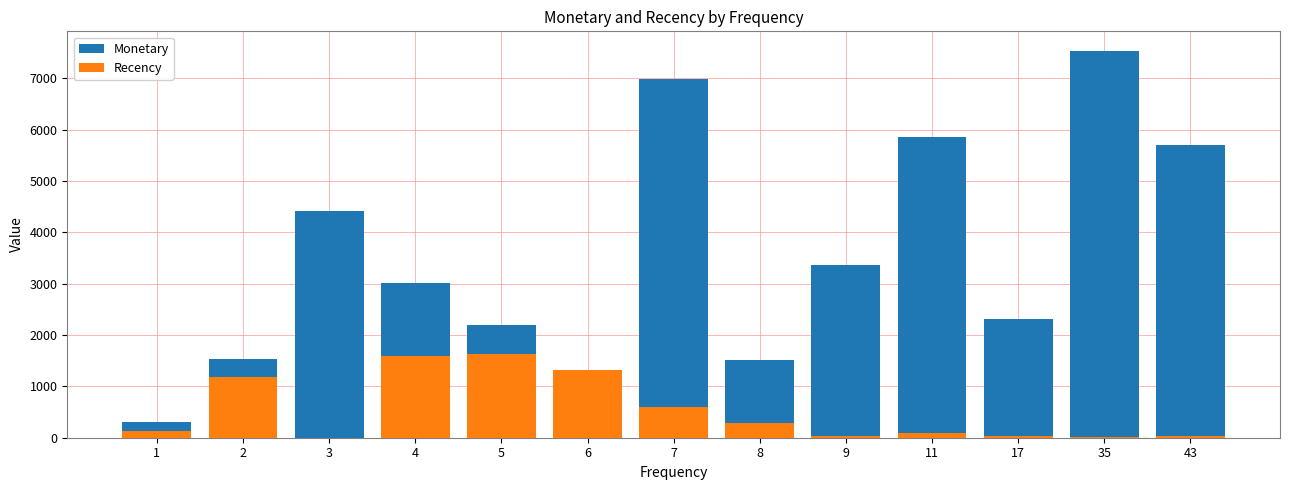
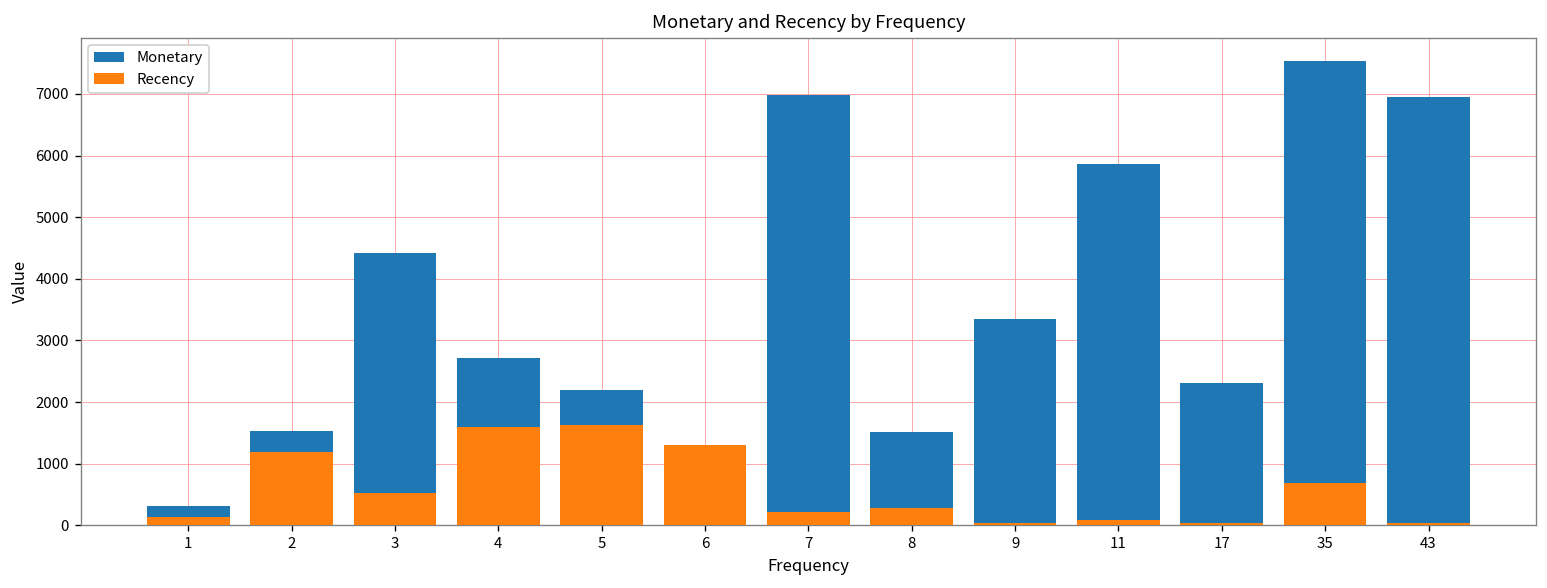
  {
    "Monetary": {
      "1": 300,
      "2": 1500,
      "3": 4400,
-     "4": 3000,
+     "4": 2700,
      "5": 2200,
      "7": 7000,
      "8": 1500,
      "9": 3400,
      "11": 5900,
      "17": 2300,
      "35": 7500,
-     "43": 5700
+     "43": 6900
    },
    "Recency": {
-     "3": 0,
+     "3": 500,
      "6": 1300,
-     "7": 600,
-     "35": 0
+     "7": 200,
+     "35": 700
    }
  }
